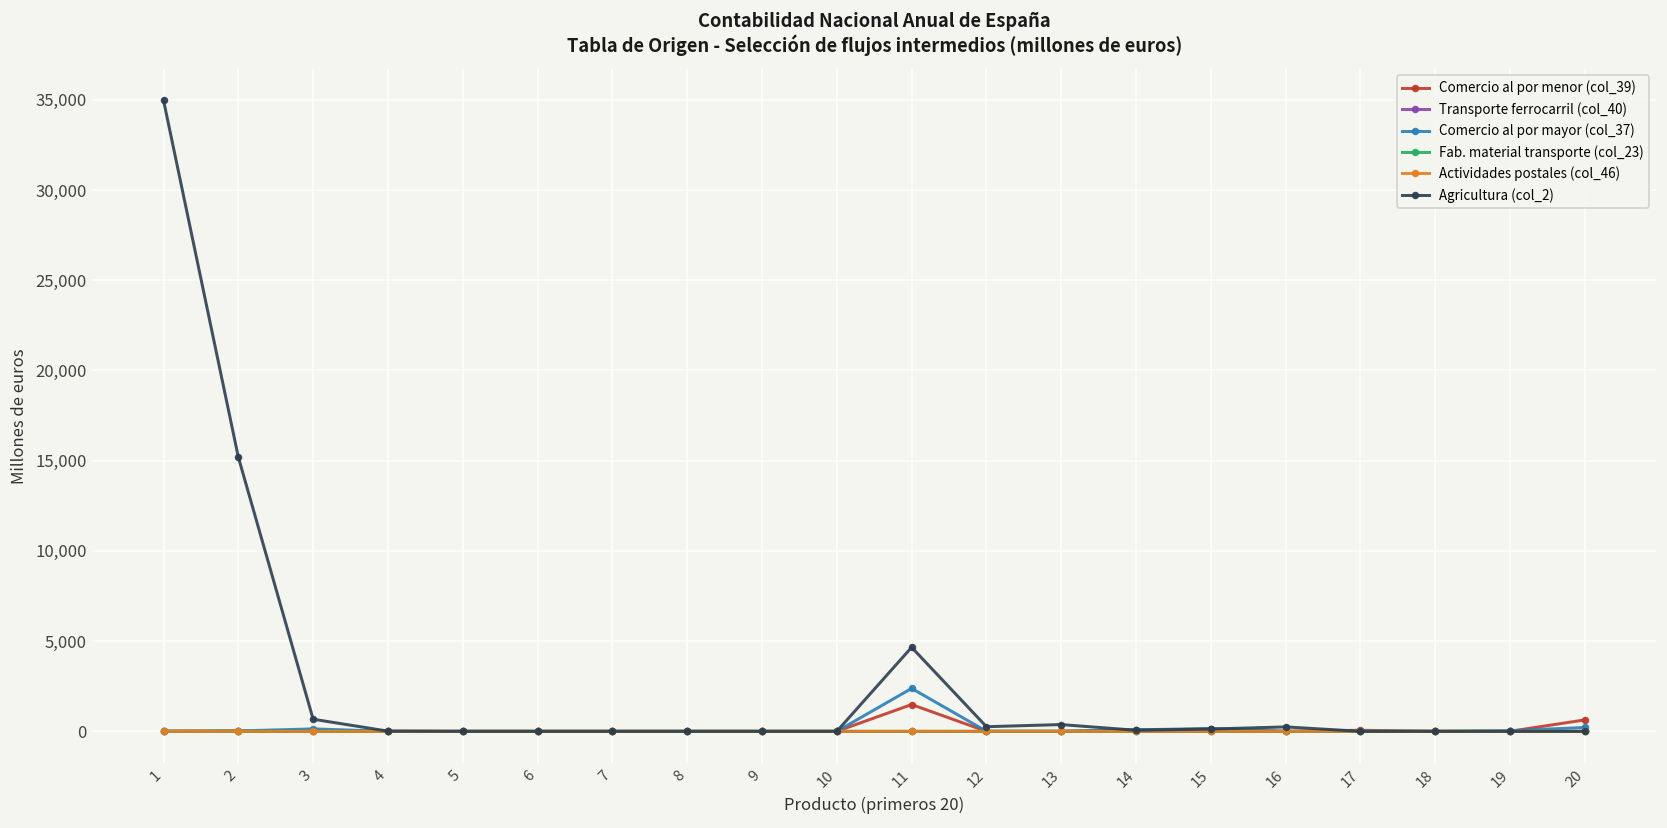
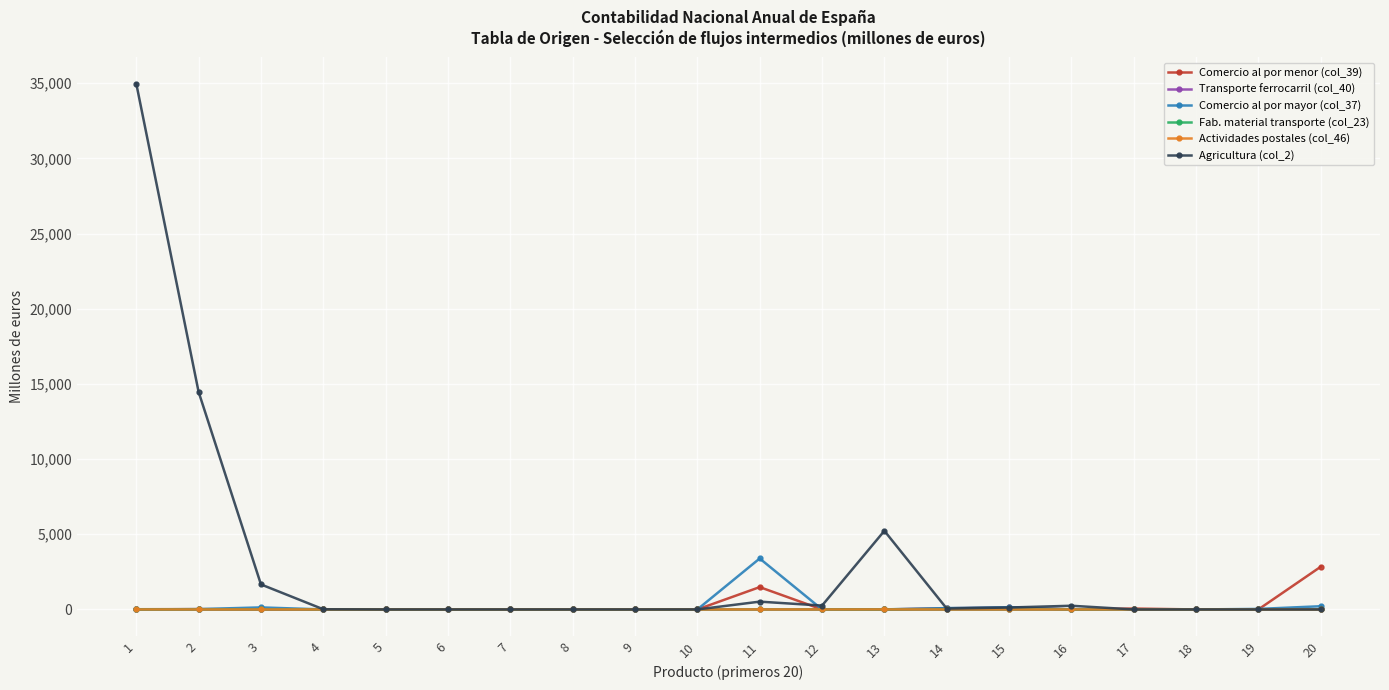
  {
    "Comercio al por menor (col_39)": {
      "11": "1,500",
-     "20": "600"
+     "20": "2,800"
    },
    "Actividades postales (col_46)": {
      "11": "0"
    },
    "Comercio al por mayor (col_37)": {
-     "11": "2,400",
+     "11": "3,400",
      "20": "200"
    },
    "Agricultura (col_2)": {
      "1": "35,000",
-     "2": "15,200",
-     "3": "700",
-     "11": "4,700",
+     "2": "14,500",
+     "3": "1,700",
+     "11": "500",
      "12": "300",
-     "13": "400",
+     "13": "5,200",
      "16": "200"
    }
  }
